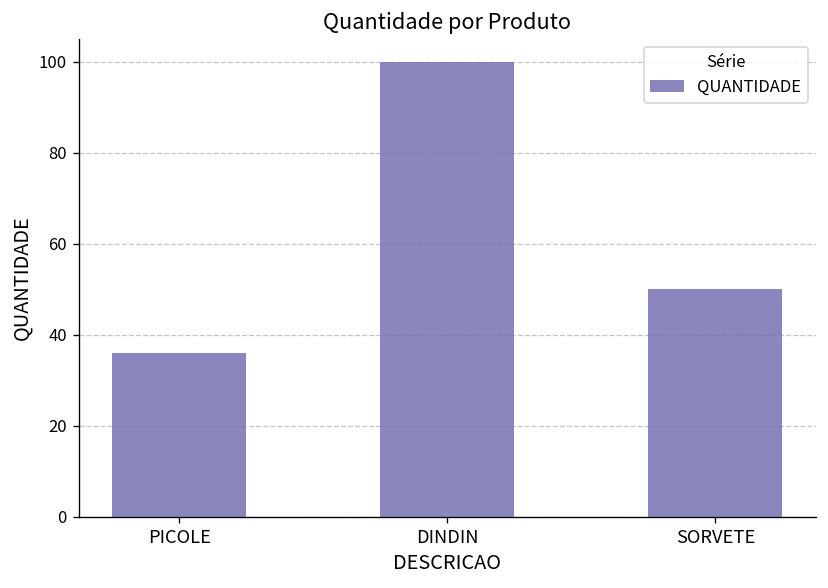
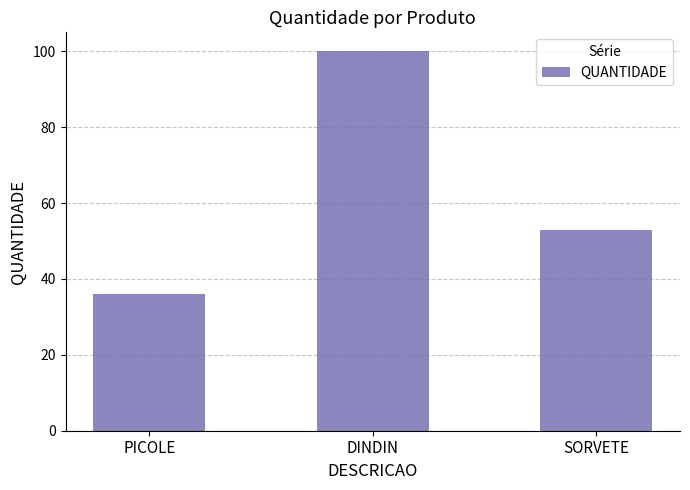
  {
    "PICOLE": 36,
    "DINDIN": 100,
-   "SORVETE": 50
+   "SORVETE": 53
  }
